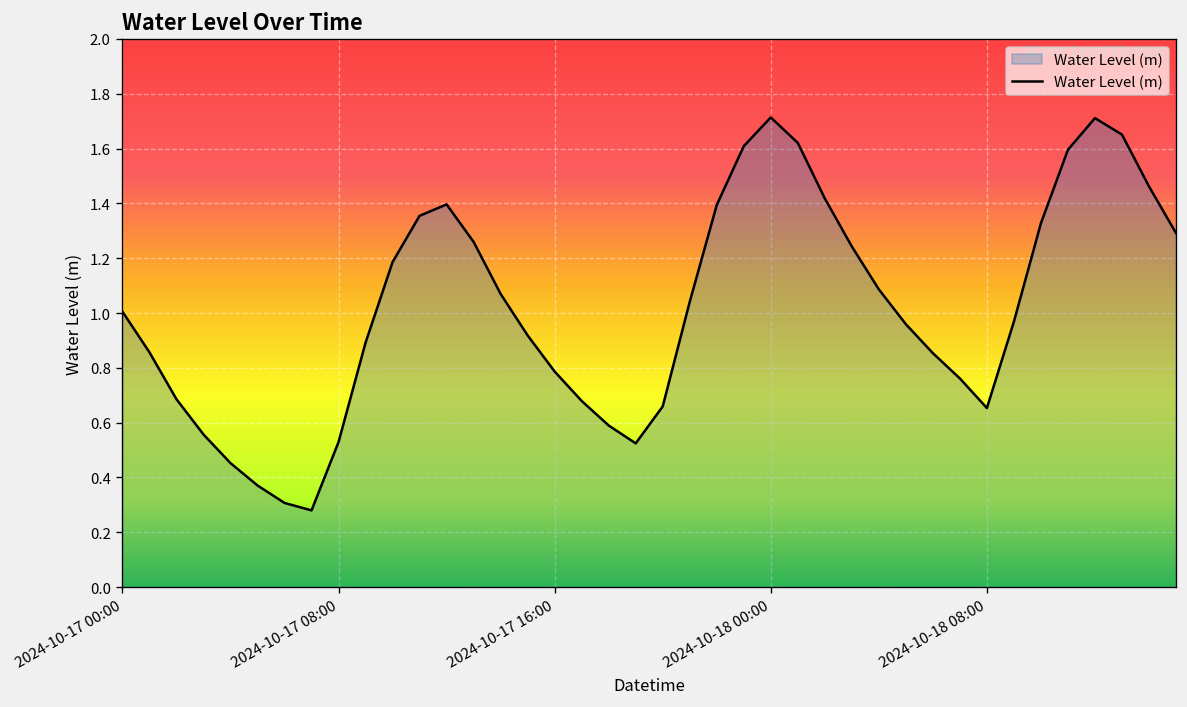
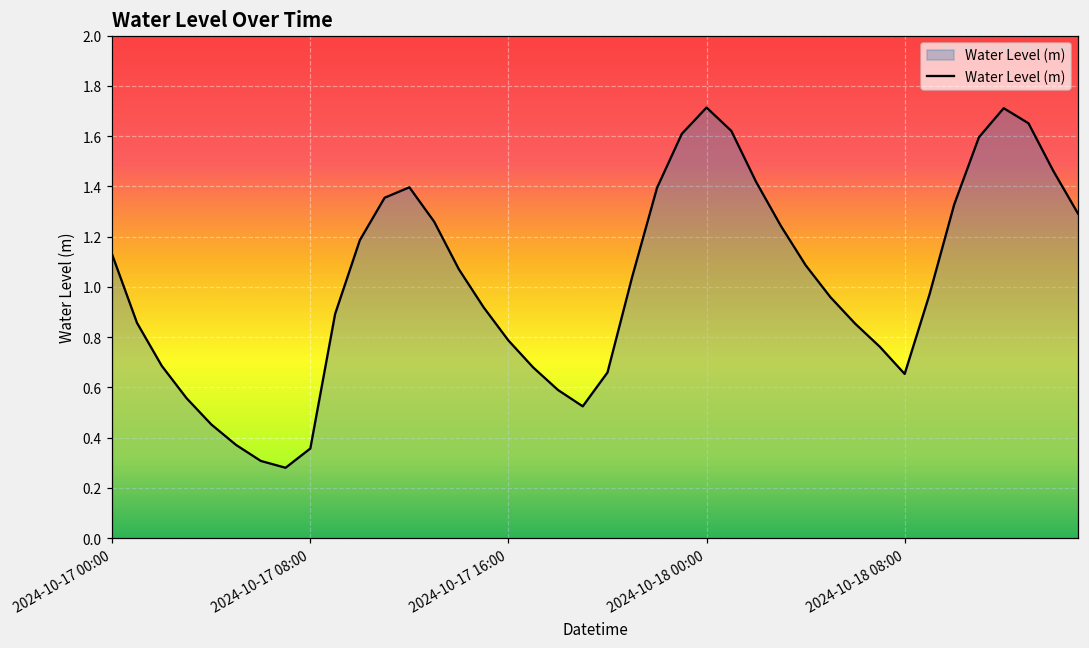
  {
-   "2024-10-17 00:00": 1.01,
-   "2024-10-17 08:00": 0.53,
+   "2024-10-17 00:00": 1.13,
+   "2024-10-17 08:00": 0.36,
    "2024-10-17 16:00": 0.79,
    "2024-10-18 00:00": 1.71,
    "2024-10-18 08:00": 0.65
  }
